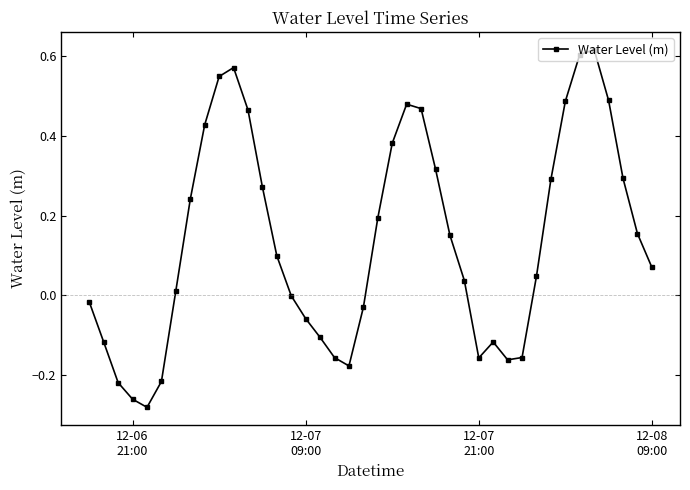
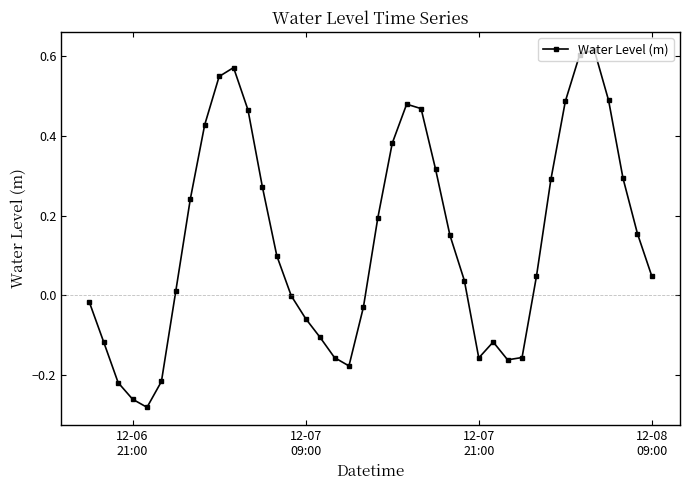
  {
    "12-06 21:00": -0.26,
    "12-07 09:00": -0.06,
    "12-07 21:00": -0.16,
-   "12-08 09:00": 0.07
+   "12-08 09:00": 0.05
  }
